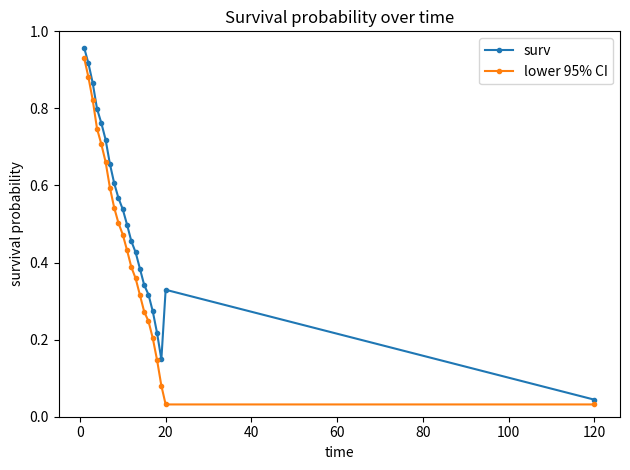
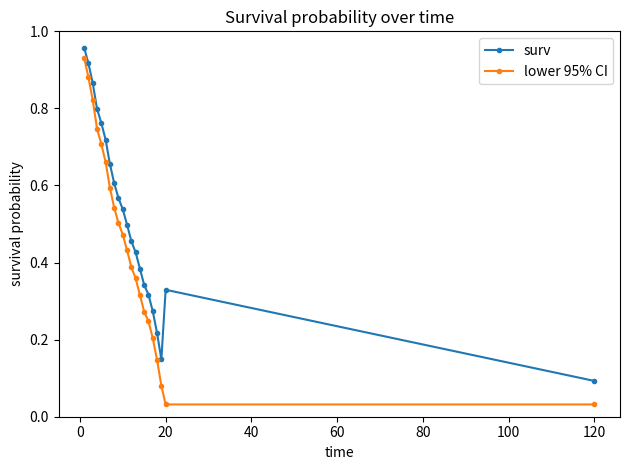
  {
    "surv": {
      "20": 0.33,
-     "120": 0.04
+     "120": 0.09
    },
    "lower 95% CI": {
      "20": 0.03,
      "120": 0.03
    }
  }
